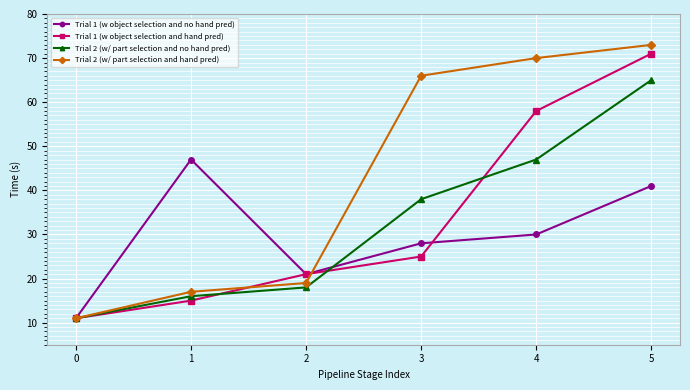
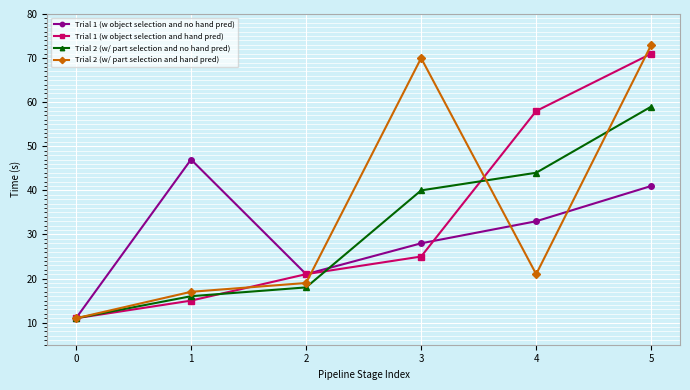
  {
    "Trial 1 (w object selection and no hand pred)": {
      "1": 47,
      "3": 28,
-     "4": 30,
+     "4": 33,
      "5": 41
    },
    "Trial 1 (w object selection and hand pred)": {
      "1": 15,
      "3": 25,
      "4": 58,
      "5": 71
    },
    "Trial 2 (w/ part selection and no hand pred)": {
      "1": 16,
      "2": 18,
-     "3": 38,
-     "4": 47,
-     "5": 65
+     "3": 40,
+     "4": 44,
+     "5": 59
    },
    "Trial 2 (w/ part selection and hand pred)": {
      "1": 17,
      "2": 19,
-     "3": 66,
-     "4": 70,
+     "3": 70,
+     "4": 21,
      "5": 73
    }
  }
